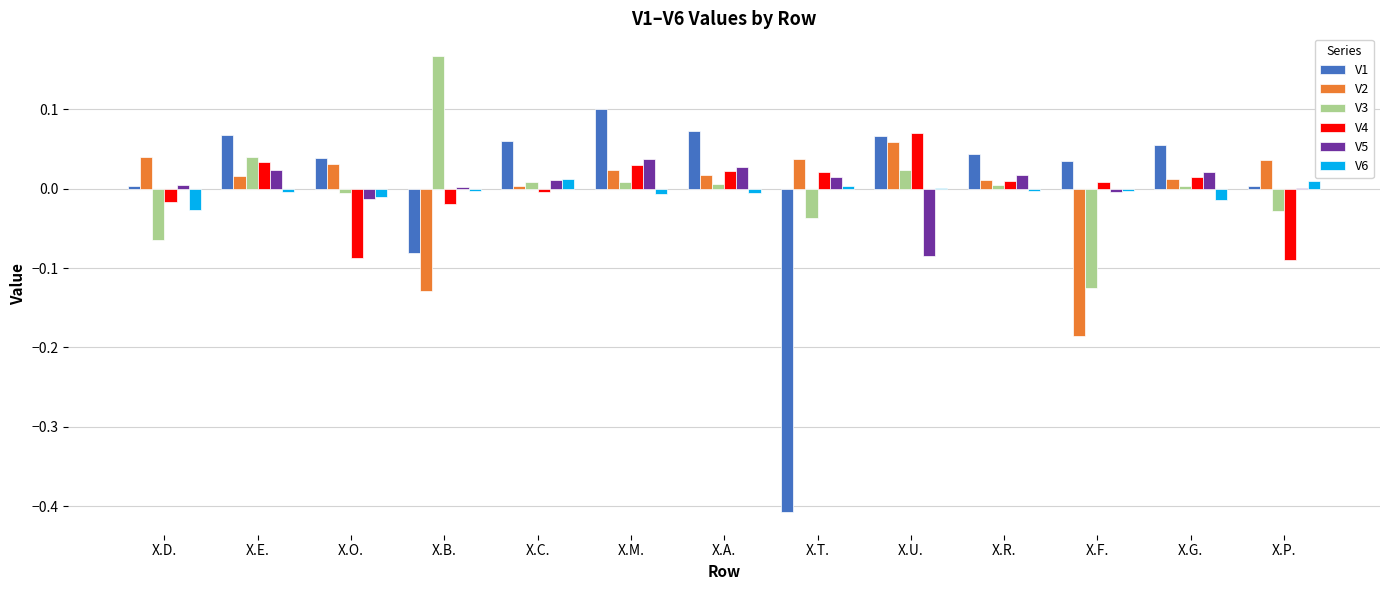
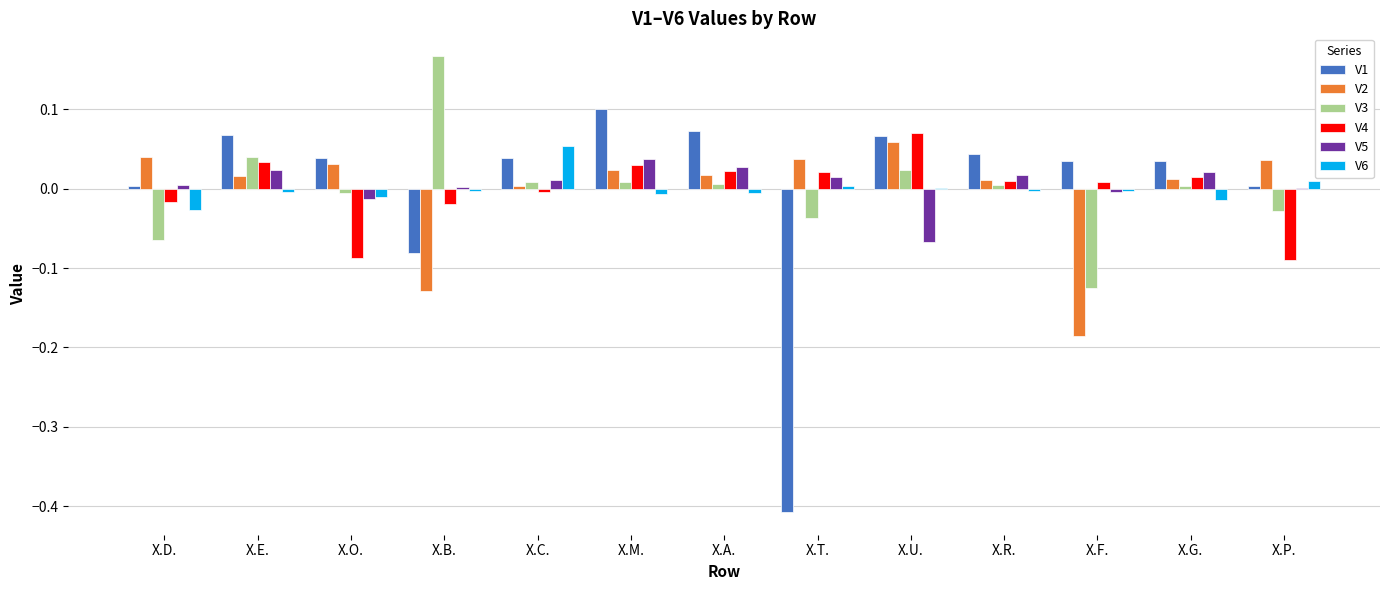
  {
    "V1": {
      "X.D.": 0.00,
      "X.E.": 0.07,
      "X.O.": 0.04,
      "X.B.": -0.08,
-     "X.C.": 0.06,
+     "X.C.": 0.04,
      "X.M.": 0.10,
      "X.A.": 0.07,
      "X.T.": -0.41,
      "X.U.": 0.07,
      "X.R.": 0.04,
      "X.F.": 0.04,
-     "X.G.": 0.06,
+     "X.G.": 0.04,
      "X.P.": 0.00
    },
    "V2": {
      "X.D.": 0.04,
      "X.E.": 0.02,
      "X.O.": 0.03,
      "X.B.": -0.13,
      "X.M.": 0.02,
      "X.A.": 0.02,
      "X.T.": 0.04,
      "X.U.": 0.06,
      "X.R.": 0.01,
      "X.F.": -0.19,
      "X.G.": 0.01,
      "X.P.": 0.04
    },
    "V3": {
      "X.D.": -0.06,
      "X.E.": 0.04,
      "X.O.": -0.01,
      "X.B.": 0.17,
      "X.C.": 0.01,
      "X.M.": 0.01,
      "X.A.": 0.01,
      "X.T.": -0.04,
      "X.U.": 0.02,
      "X.R.": 0.00,
      "X.F.": -0.13,
      "X.G.": 0.00,
      "X.P.": -0.03
    },
    "V4": {
      "X.D.": -0.02,
      "X.E.": 0.03,
      "X.O.": -0.09,
      "X.B.": -0.02,
      "X.C.": 0.00,
      "X.M.": 0.03,
      "X.A.": 0.02,
      "X.T.": 0.02,
      "X.U.": 0.07,
      "X.R.": 0.01,
      "X.F.": 0.01,
      "X.G.": 0.01,
      "X.P.": -0.09
    },
    "V5": {
      "X.D.": 0.01,
      "X.E.": 0.02,
      "X.O.": -0.01,
      "X.C.": 0.01,
      "X.M.": 0.04,
      "X.A.": 0.03,
      "X.T.": 0.01,
-     "X.U.": -0.08,
+     "X.U.": -0.07,
      "X.R.": 0.02,
      "X.F.": 0.00,
      "X.G.": 0.02
    },
    "V6": {
      "X.D.": -0.03,
      "X.E.": 0.00,
      "X.O.": -0.01,
      "X.B.": 0.00,
-     "X.C.": 0.01,
+     "X.C.": 0.05,
      "X.M.": -0.01,
      "X.A.": -0.01,
      "X.T.": 0.00,
      "X.R.": 0.00,
      "X.F.": 0.00,
      "X.G.": -0.01,
      "X.P.": 0.01
    }
  }
